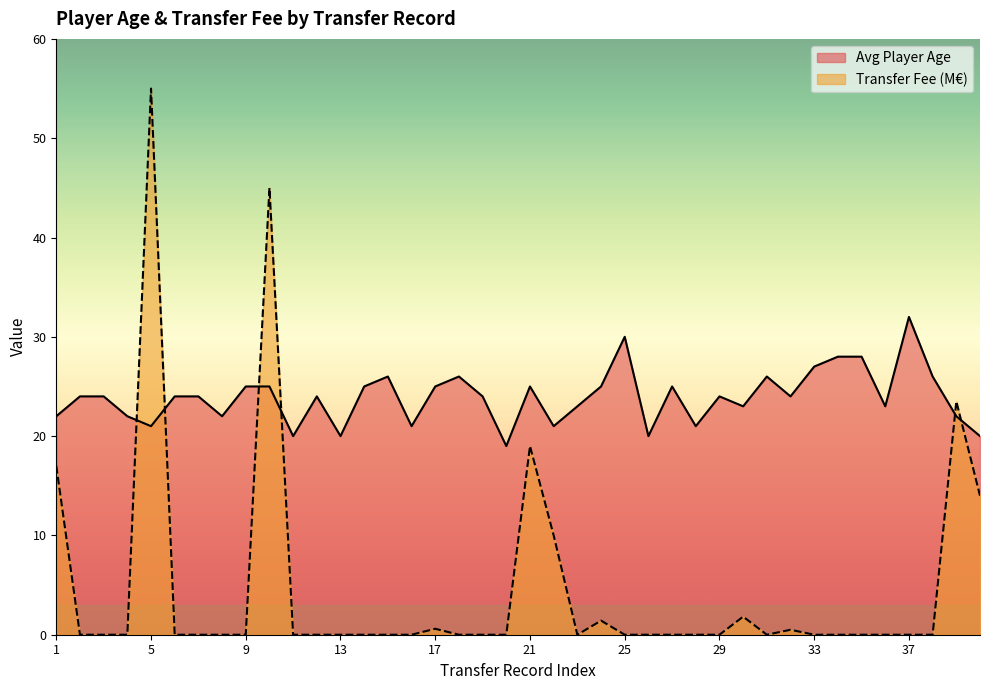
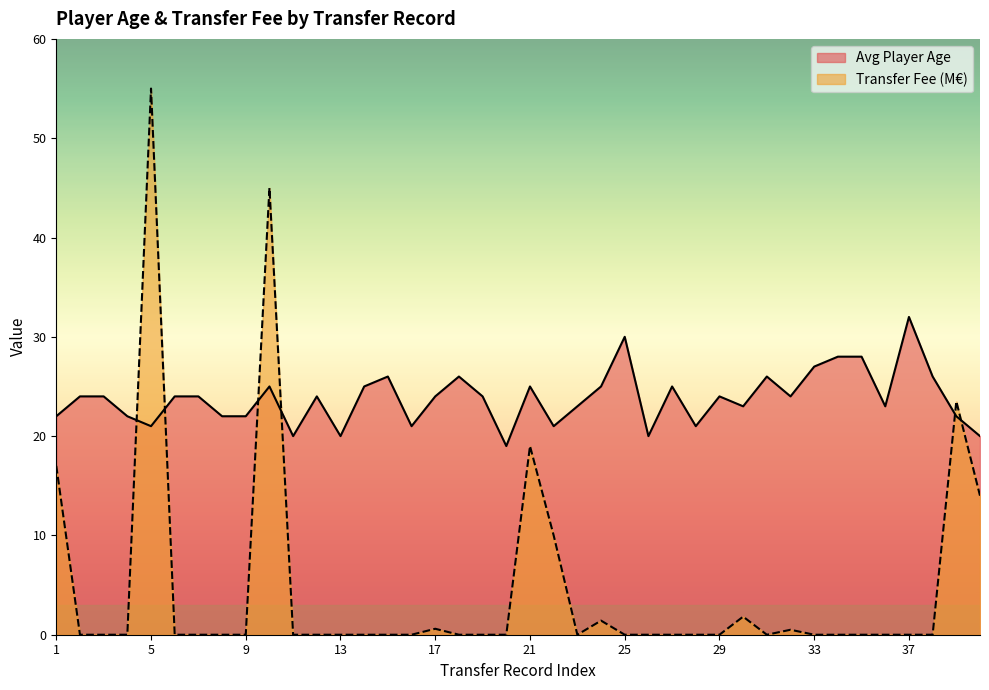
  {
    "Avg Player Age": {
      "1": 22,
      "5": 21,
-     "9": 25,
+     "9": 22,
      "13": 20,
-     "17": 25,
+     "17": 24,
      "21": 25,
      "25": 30,
      "29": 24,
      "33": 27,
      "37": 32
    },
    "Transfer Fee (M€)": {
      "1": 17,
      "5": 55,
      "9": 0,
      "13": 0,
      "17": 1,
      "21": 19,
      "25": 0,
      "29": 0,
      "33": 0,
      "37": 0
    }
  }
